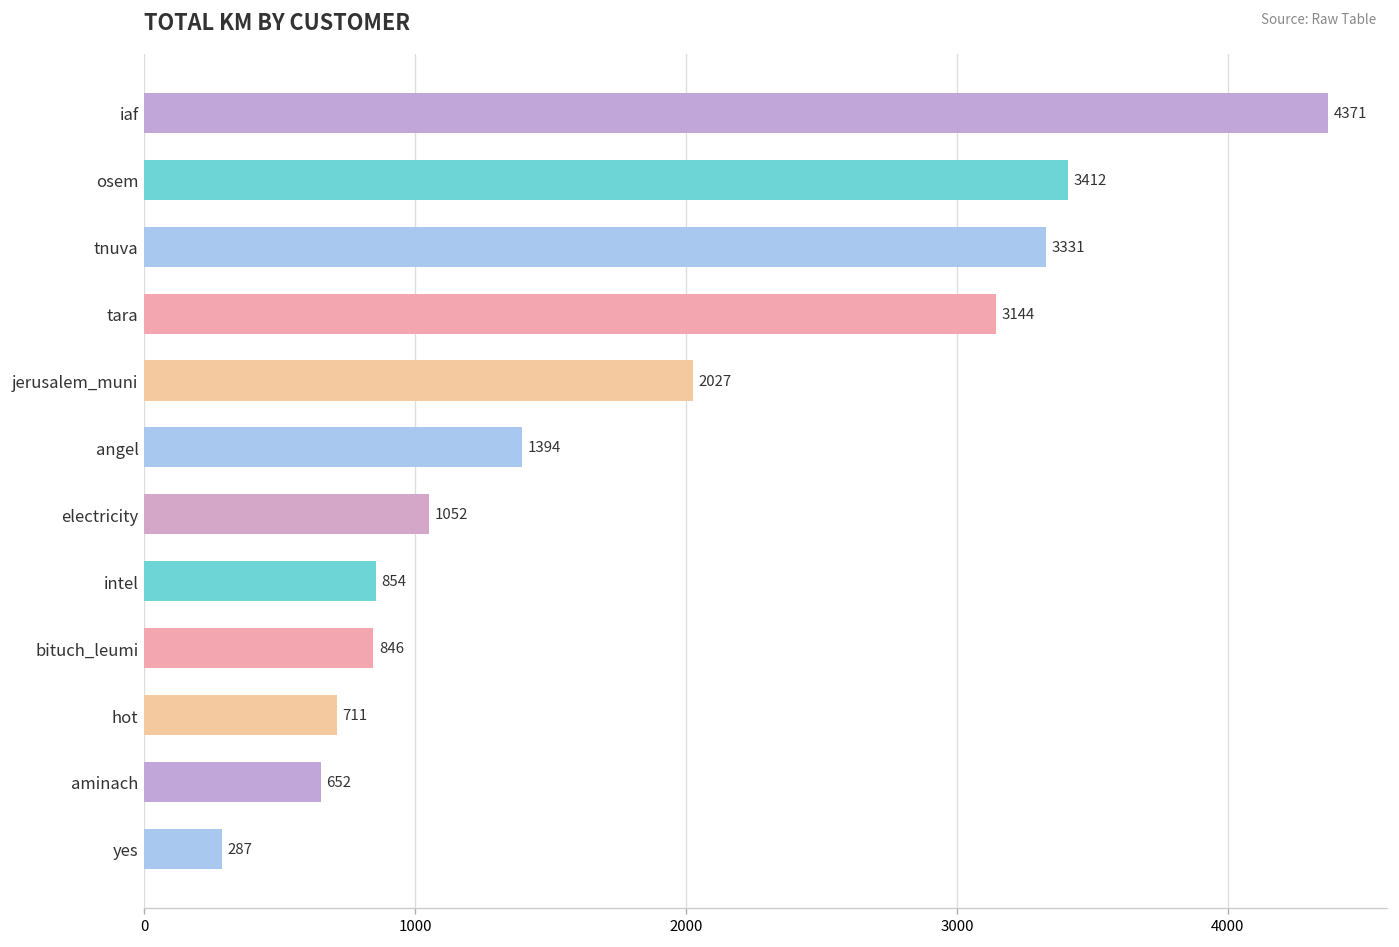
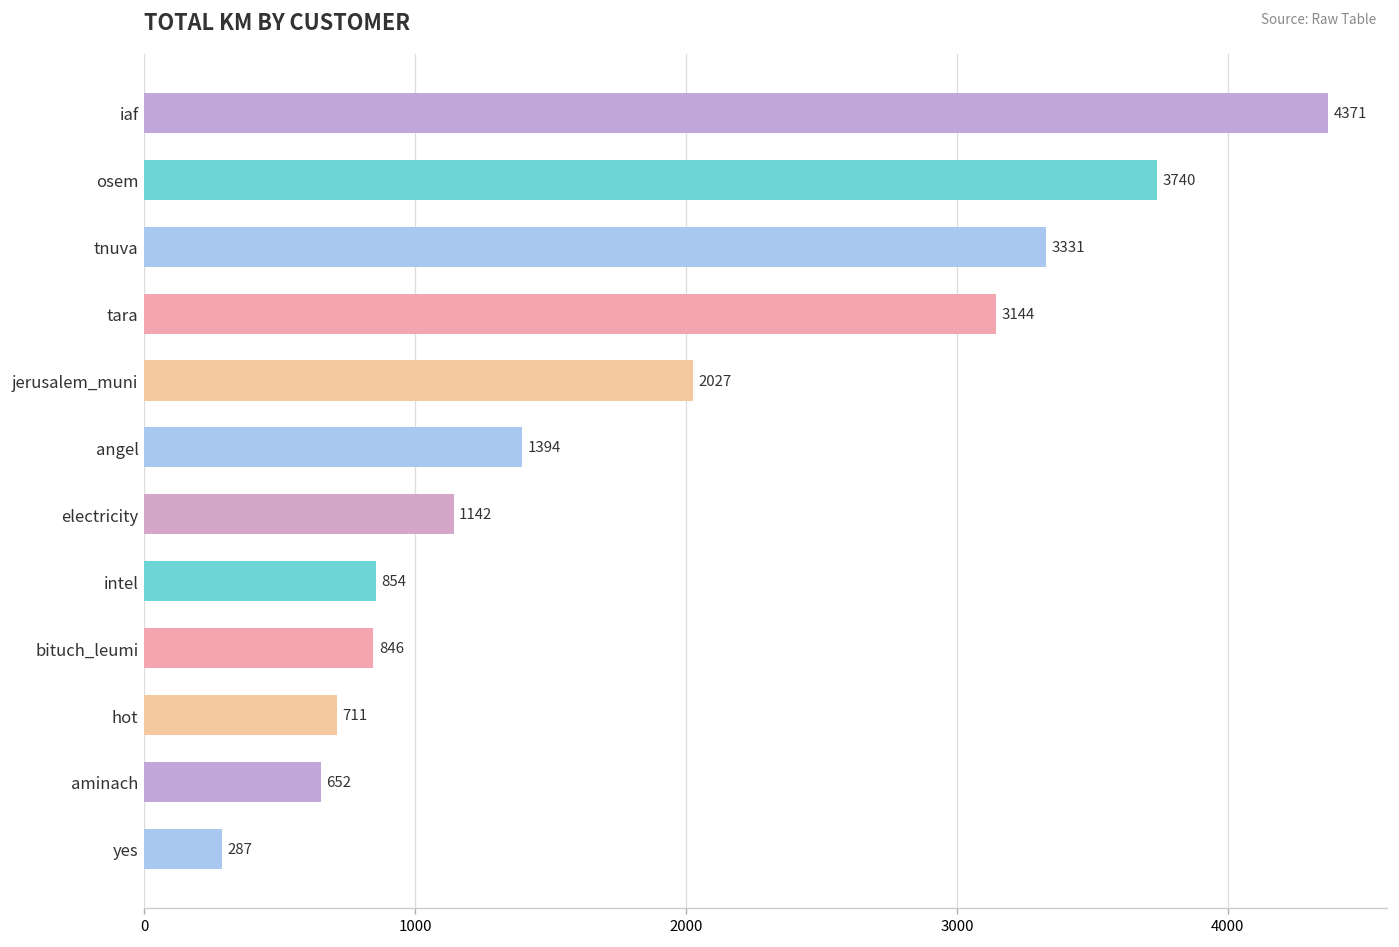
  {
    "iaf": 4371,
-   "osem": 3412,
+   "osem": 3740,
    "tnuva": 3331,
    "tara": 3144,
    "jerusalem_muni": 2027,
    "angel": 1394,
-   "electricity": 1052,
+   "electricity": 1142,
    "intel": 854,
    "bituch_leumi": 846,
    "hot": 711,
    "aminach": 652,
    "yes": 287
  }
